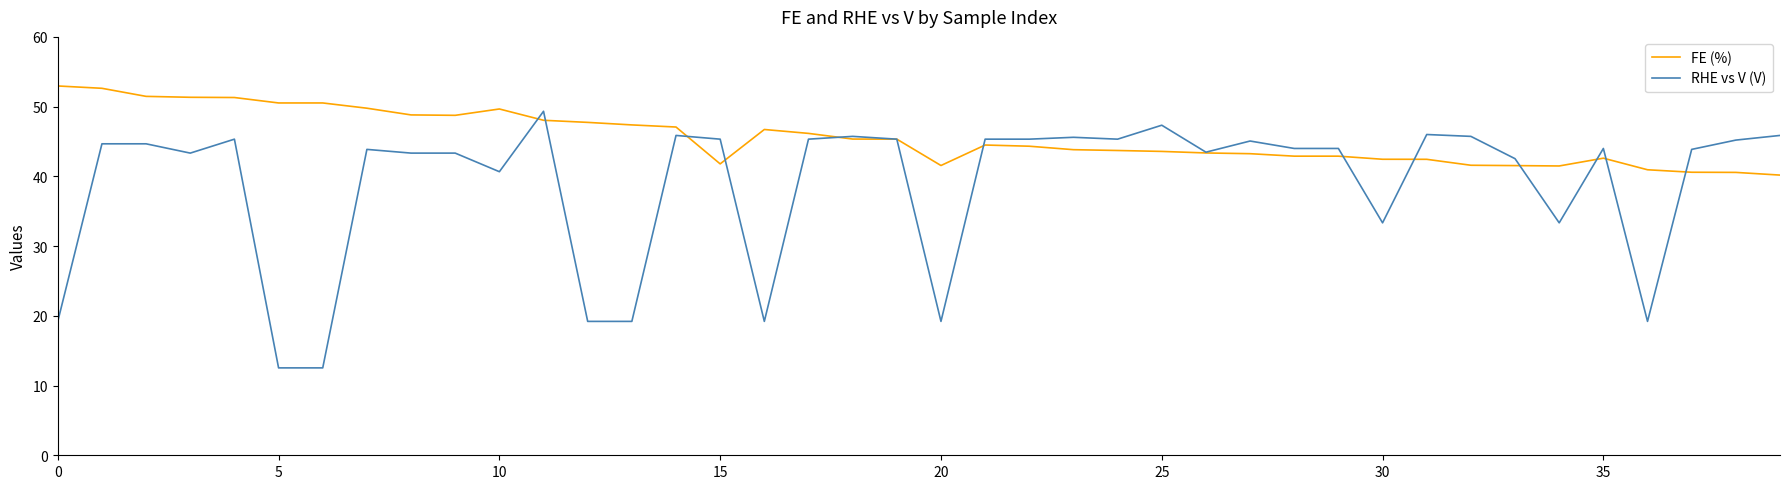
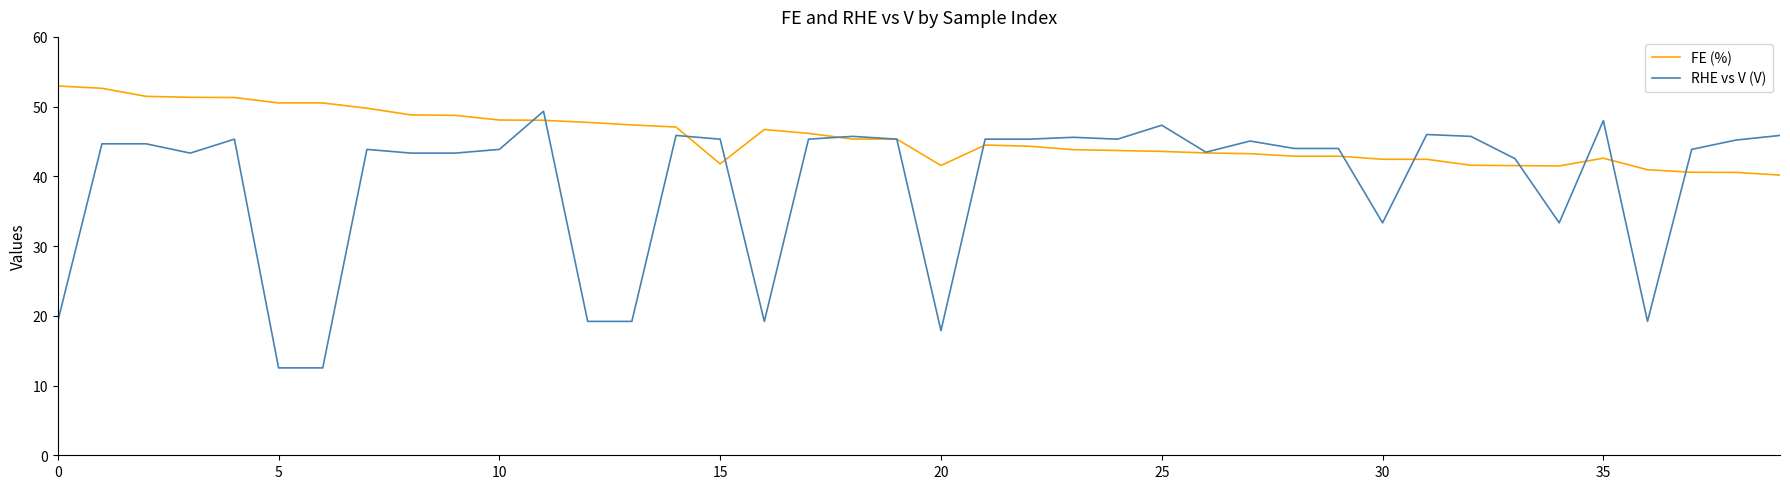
  {
    "FE (%)": {
      "0": 53,
      "5": 51,
-     "10": 50,
+     "10": 48,
      "15": 42,
      "20": 42,
      "25": 44,
      "30": 42,
      "35": 43
    },
    "RHE vs V (V)": {
      "0": 19,
      "5": 13,
-     "10": 41,
+     "10": 44,
      "15": 45,
-     "20": 19,
+     "20": 18,
      "25": 47,
      "30": 33,
-     "35": 44
+     "35": 48
    }
  }
